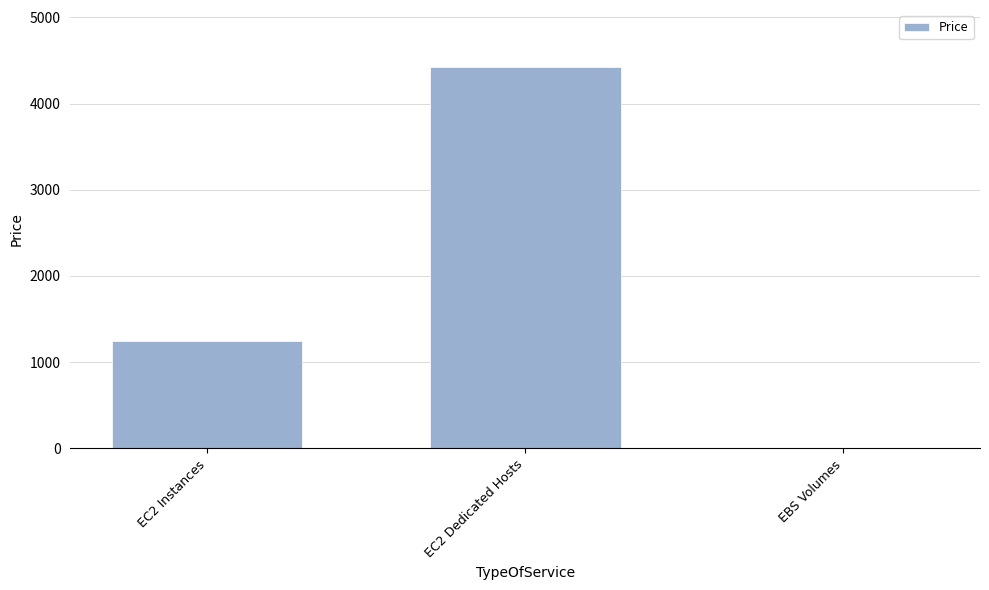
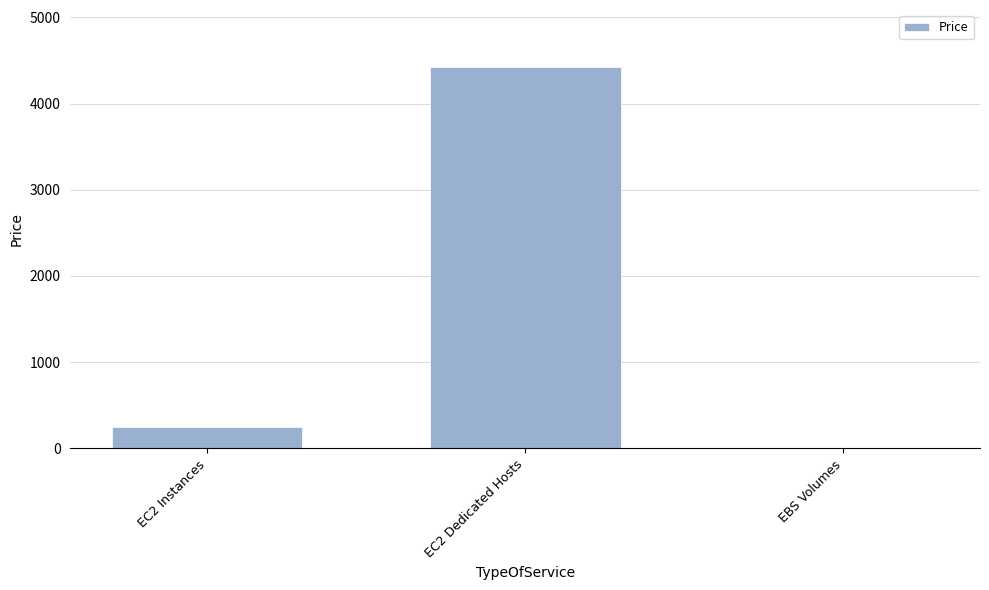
  {
-   "EC2 Instances": 1200,
+   "EC2 Instances": 200,
    "EC2 Dedicated Hosts": 4400,
    "EBS Volumes": 0
  }
